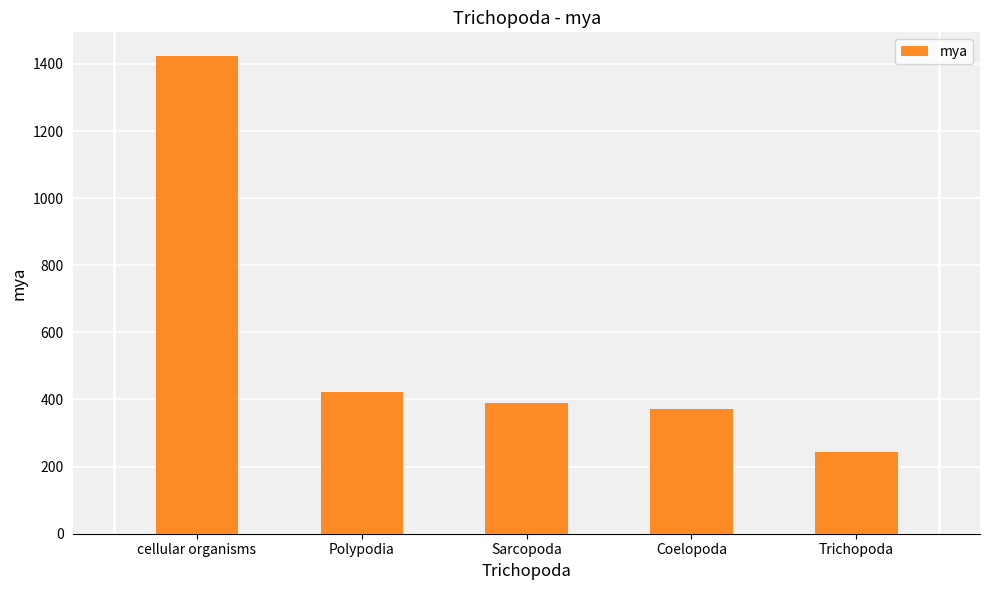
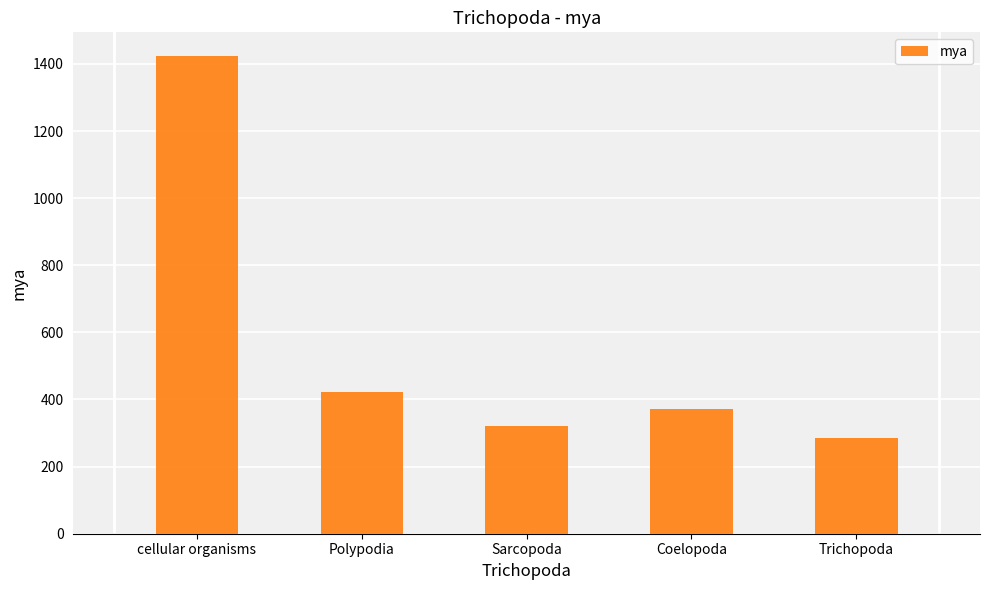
  {
    "cellular organisms": 1420,
    "Polypodia": 420,
-   "Sarcopoda": 390,
+   "Sarcopoda": 320,
    "Coelopoda": 370,
-   "Trichopoda": 240
+   "Trichopoda": 290
  }
